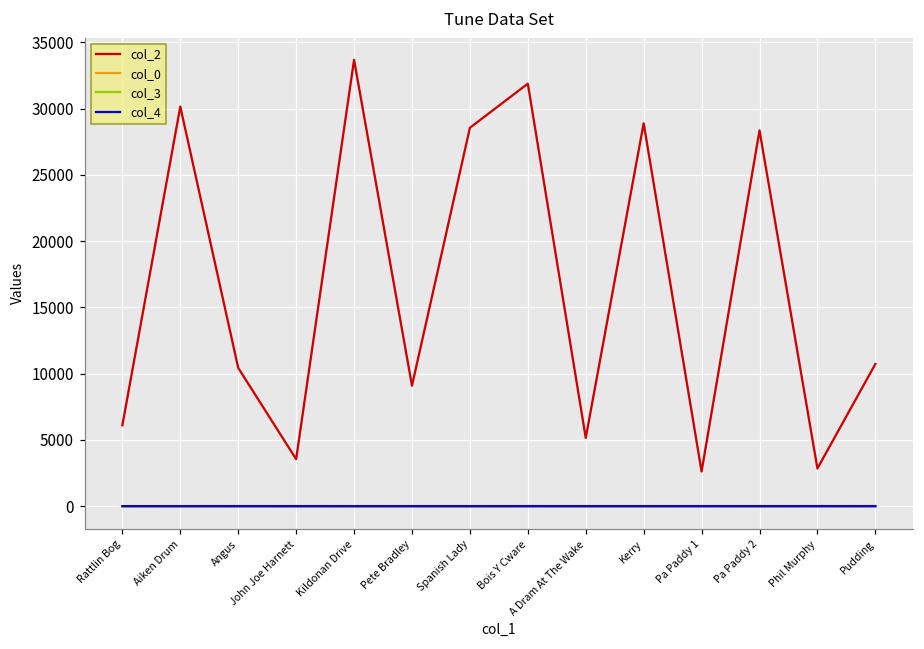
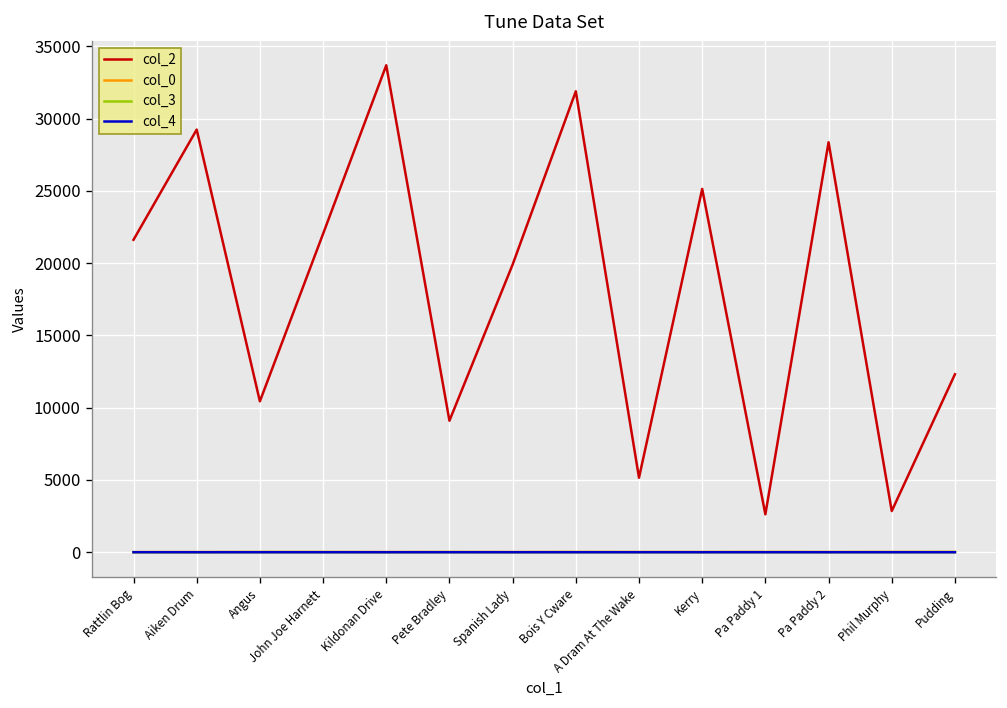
  {
    "col_2": {
-     "Rattlin Bog": 6100,
-     "Aiken Drum": 30200,
+     "Rattlin Bog": 21600,
+     "Aiken Drum": 29200,
      "Angus": 10400,
-     "John Joe Harnett": 3500,
+     "John Joe Harnett": 22000,
      "Kildonan Drive": 33700,
      "Pete Bradley": 9100,
-     "Spanish Lady": 28600,
+     "Spanish Lady": 19900,
      "Bois Y Cware": 31900,
      "A Dram At The Wake": 5200,
-     "Kerry": 28900,
+     "Kerry": 25100,
      "Pa Paddy 1": 2600,
      "Pa Paddy 2": 28400,
      "Phil Murphy": 2800,
-     "Pudding": 10700
+     "Pudding": 12300
    },
    "col_4": {
      "Rattlin Bog": 0,
      "Aiken Drum": 0,
      "Angus": 0,
      "John Joe Harnett": 0,
      "Kildonan Drive": 0,
      "Pete Bradley": 0,
      "Spanish Lady": 0,
      "Bois Y Cware": 0,
      "A Dram At The Wake": 0,
      "Kerry": 0,
      "Pa Paddy 1": 0,
      "Pa Paddy 2": 0,
      "Phil Murphy": 0,
      "Pudding": 0
    }
  }
